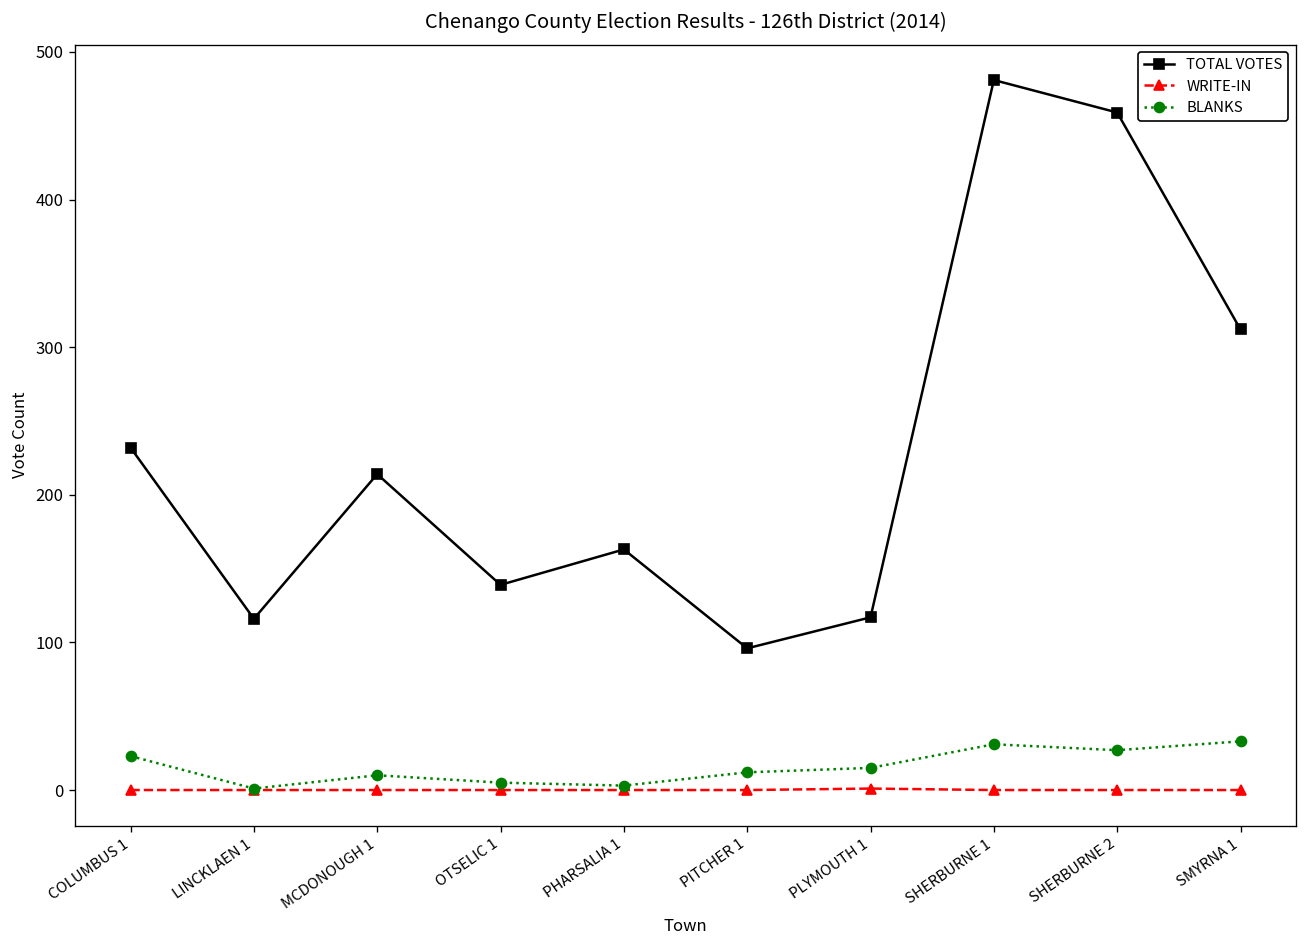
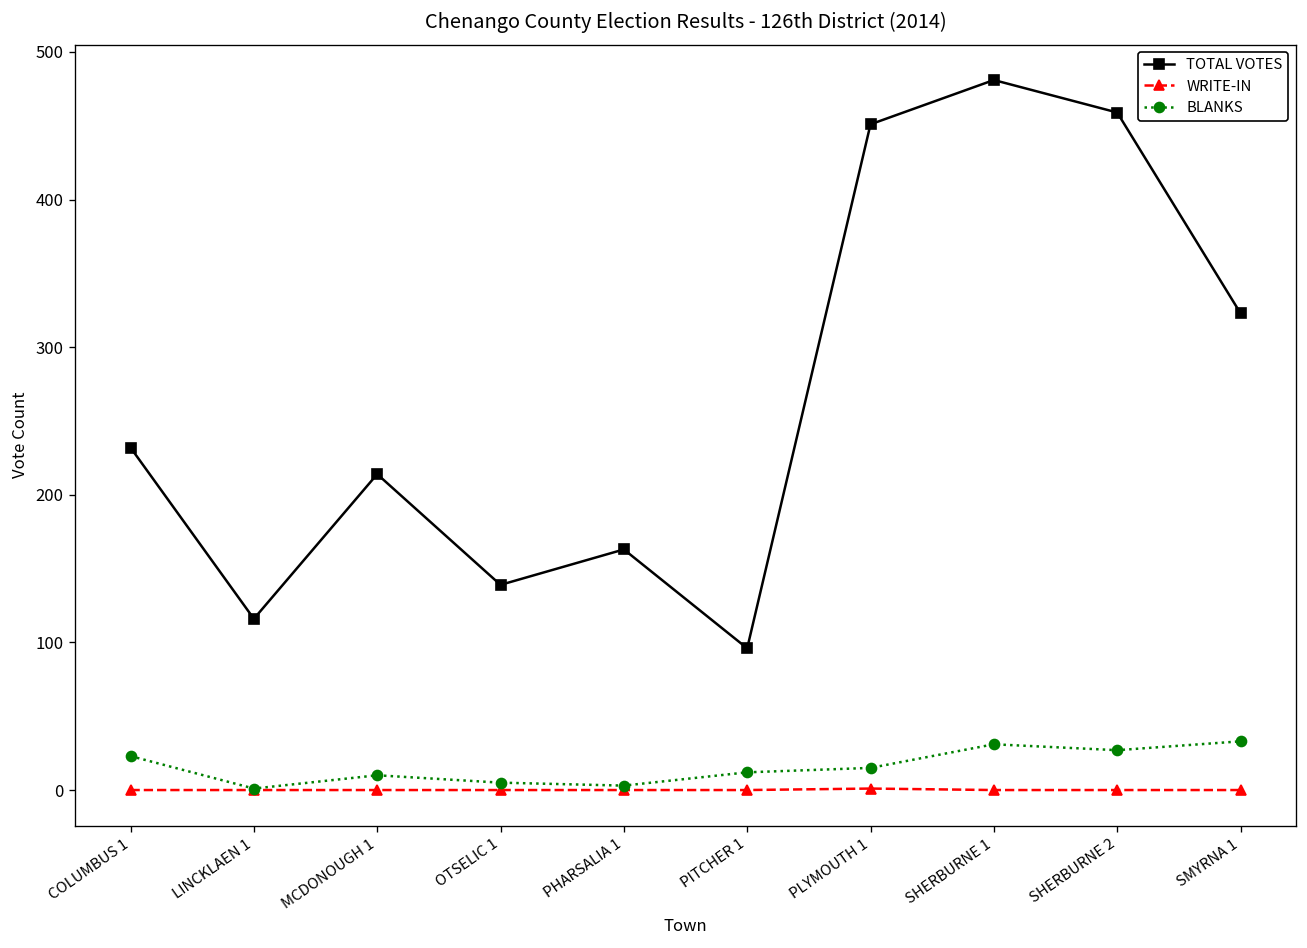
  {
    "TOTAL VOTES": {
      "COLUMBUS 1": 232,
      "LINCKLAEN 1": 116,
      "MCDONOUGH 1": 214,
      "OTSELIC 1": 139,
      "PHARSALIA 1": 163,
      "PITCHER 1": 96,
-     "PLYMOUTH 1": 117,
+     "PLYMOUTH 1": 451,
      "SHERBURNE 1": 481,
      "SHERBURNE 2": 459,
-     "SMYRNA 1": 312
+     "SMYRNA 1": 323
    },
    "WRITE-IN": {
      "COLUMBUS 1": 0,
      "MCDONOUGH 1": 0,
      "OTSELIC 1": 0,
      "PHARSALIA 1": 0,
      "PITCHER 1": 0,
      "PLYMOUTH 1": 1,
      "SHERBURNE 1": 0,
      "SHERBURNE 2": 0,
      "SMYRNA 1": 0
    },
    "BLANKS": {
      "COLUMBUS 1": 23,
      "MCDONOUGH 1": 10,
      "OTSELIC 1": 5,
      "PHARSALIA 1": 3,
      "PITCHER 1": 12,
      "PLYMOUTH 1": 15,
      "SHERBURNE 1": 31,
      "SHERBURNE 2": 27,
      "SMYRNA 1": 33
    }
  }
